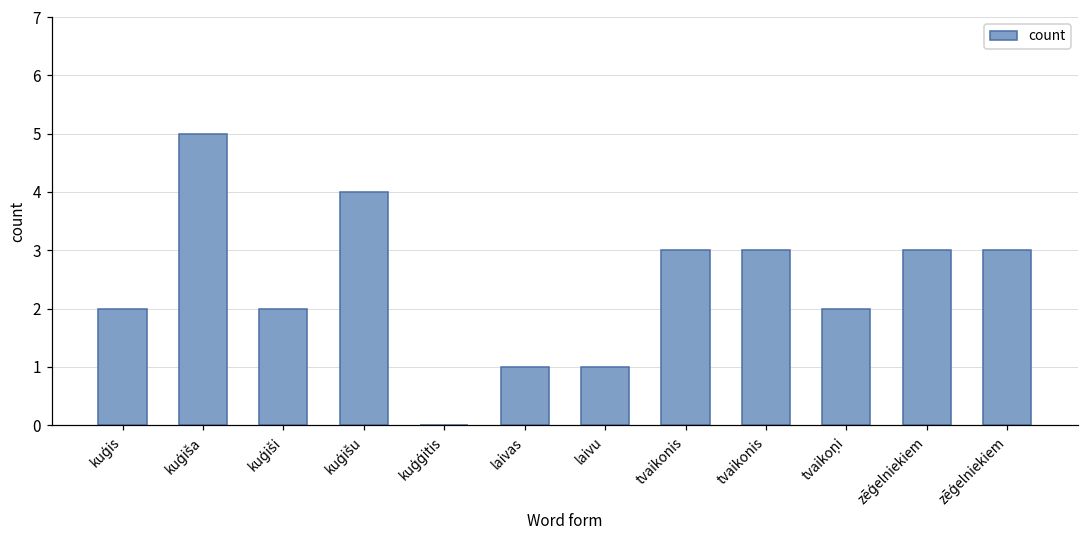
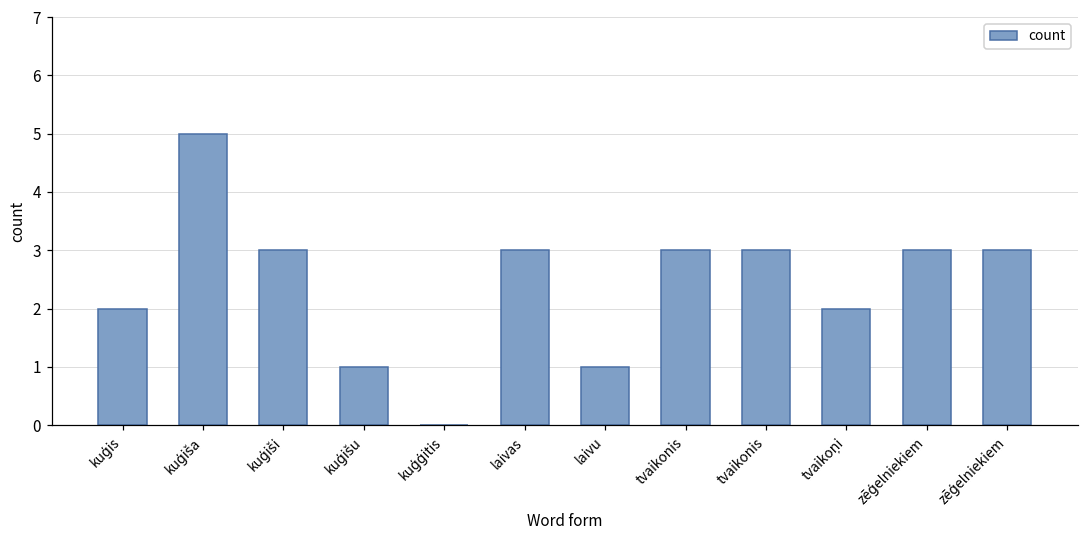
  {
    "kuģis": 2,
    "kuģiša": 5,
-   "kuģiši": 2,
-   "kuģišu": 4,
+   "kuģiši": 3,
+   "kuģišu": 1,
    "kuģģitis": 0,
-   "laivas": 1,
+   "laivas": 3,
    "laivu": 1,
    "tvaikoņi": 2
  }
